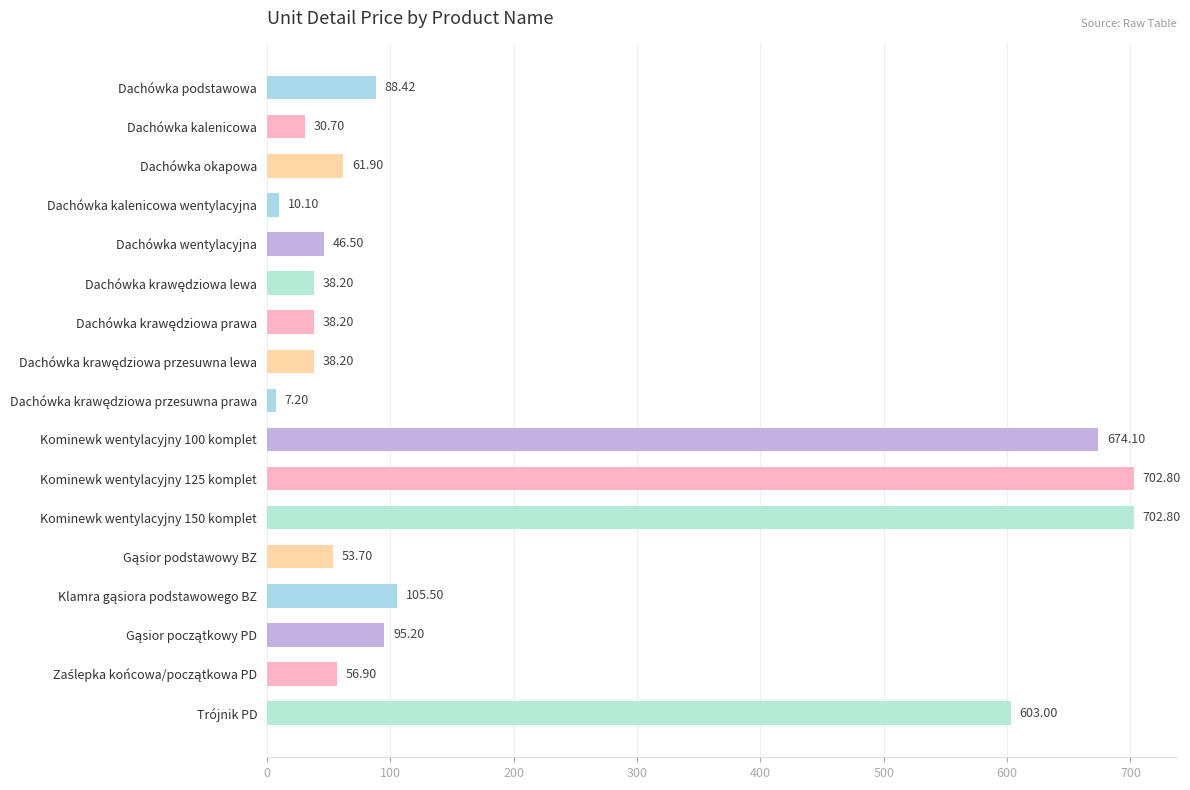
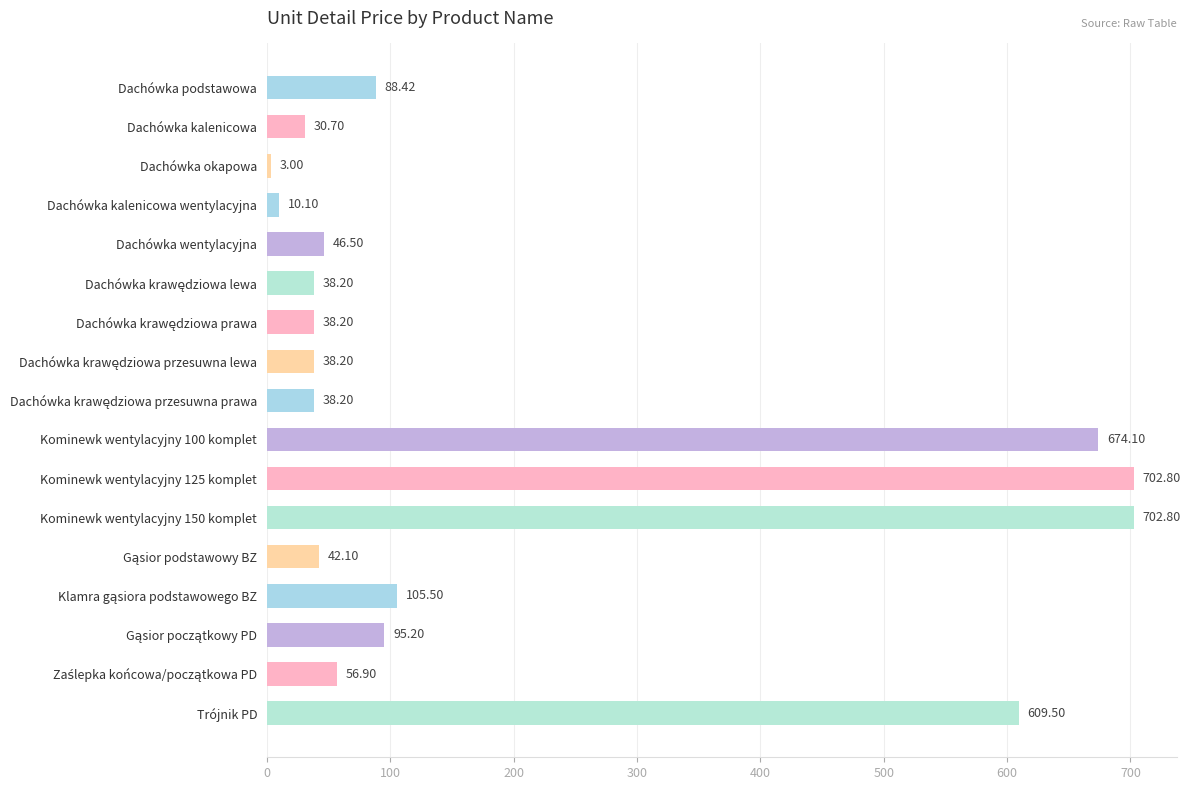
  {
    "Dachówka podstawowa": 88.42,
    "Dachówka kalenicowa": 30.70,
-   "Dachówka okapowa": 61.90,
+   "Dachówka okapowa": 3.00,
    "Dachówka kalenicowa wentylacyjna": 10.10,
    "Dachówka wentylacyjna": 46.50,
    "Dachówka krawędziowa lewa": 38.20,
    "Dachówka krawędziowa prawa": 38.20,
    "Dachówka krawędziowa przesuwna lewa": 38.20,
-   "Dachówka krawędziowa przesuwna prawa": 7.20,
+   "Dachówka krawędziowa przesuwna prawa": 38.20,
    "Kominewk wentylacyjny 100 komplet": 674.10,
    "Kominewk wentylacyjny 125 komplet": 702.80,
    "Kominewk wentylacyjny 150 komplet": 702.80,
-   "Gąsior podstawowy BZ": 53.70,
+   "Gąsior podstawowy BZ": 42.10,
    "Klamra gąsiora podstawowego BZ": 105.50,
    "Gąsior początkowy PD": 95.20,
    "Zaślepka końcowa/początkowa PD": 56.90,
-   "Trójnik PD": 603.00
+   "Trójnik PD": 609.50
  }
